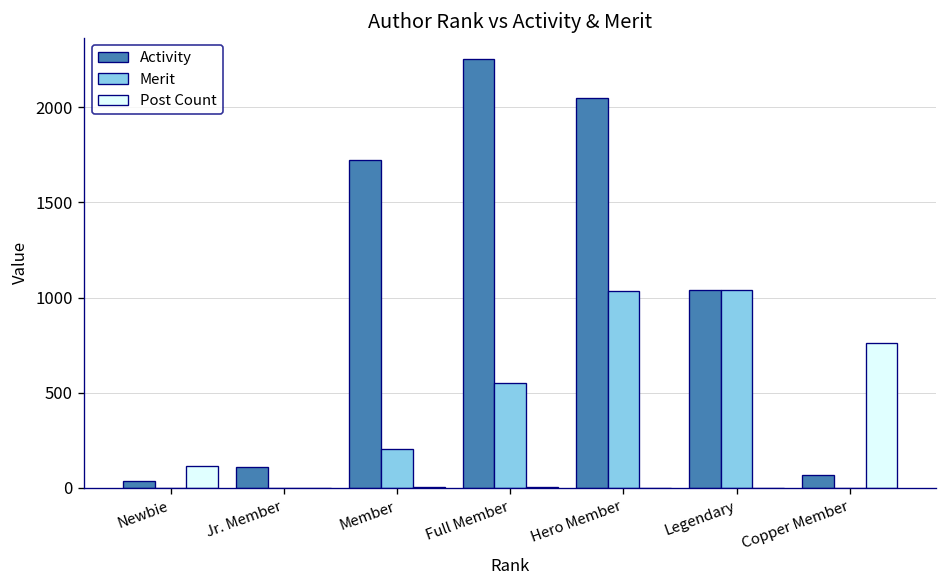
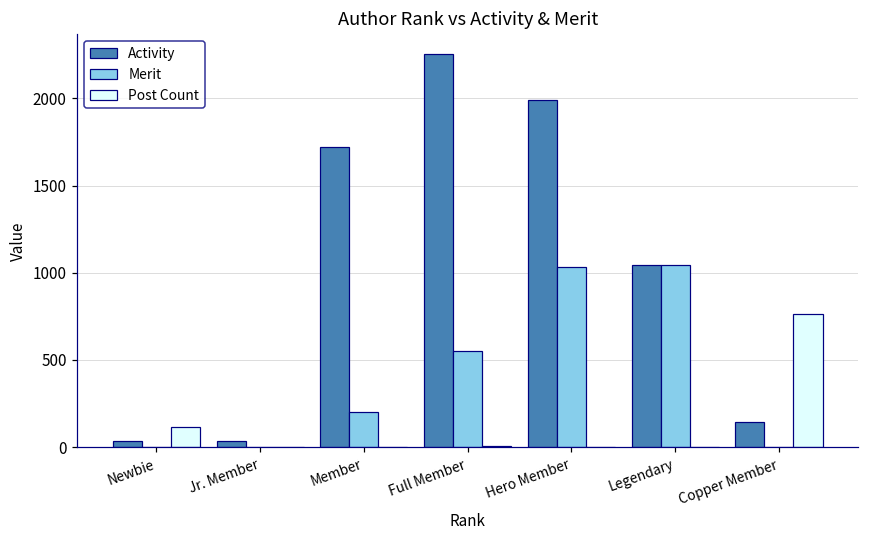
  {
    "Activity": {
      "Newbie": 40,
-     "Jr. Member": 110,
+     "Jr. Member": 40,
      "Member": 1720,
      "Full Member": 2250,
-     "Hero Member": 2050,
+     "Hero Member": 1990,
      "Legendary": 1040,
-     "Copper Member": 70
+     "Copper Member": 140
    },
    "Merit": {
      "Newbie": 0,
      "Member": 200,
      "Full Member": 550,
      "Hero Member": 1040,
      "Legendary": 1040,
      "Copper Member": 0
    },
    "Post Count": {
      "Newbie": 110,
      "Copper Member": 760
    }
  }
